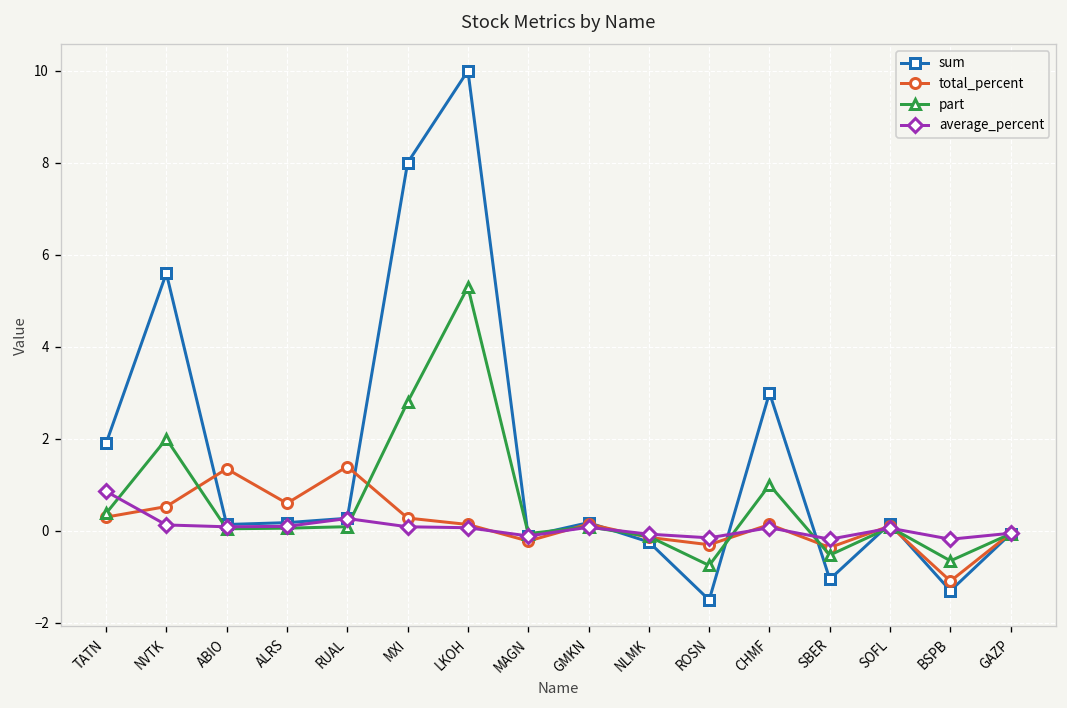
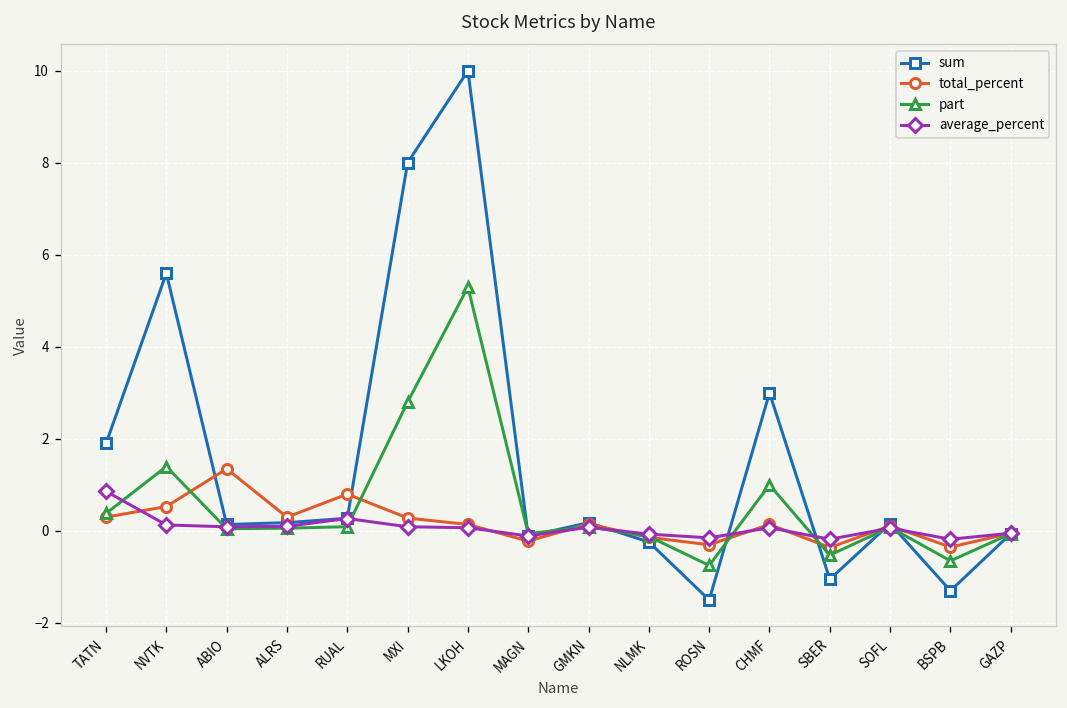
  {
    "sum": {
      "TATN": 1.9,
      "NVTK": 5.6,
      "ALRS": 0.2,
      "MXI": 8.0,
      "LKOH": 10.0,
      "NLMK": -0.2,
      "ROSN": -1.5,
      "CHMF": 3.0,
      "SBER": -1.1,
      "BSPB": -1.3
    },
    "total_percent": {
      "TATN": 0.3,
      "NVTK": 0.5,
      "ABIO": 1.4,
-     "ALRS": 0.6,
-     "RUAL": 1.4,
+     "ALRS": 0.3,
+     "RUAL": 0.8,
      "MXI": 0.3,
      "LKOH": 0.1,
      "MAGN": -0.2,
      "ROSN": -0.3,
      "CHMF": 0.1,
      "SBER": -0.4,
-     "BSPB": -1.1
+     "BSPB": -0.4
    },
    "part": {
      "TATN": 0.4,
-     "NVTK": 2.0,
+     "NVTK": 1.4,
      "RUAL": 0.1,
      "MXI": 2.8,
      "LKOH": 5.3,
      "ROSN": -0.8,
      "CHMF": 1.0,
      "SBER": -0.5,
      "BSPB": -0.7
    },
    "average_percent": {
      "TATN": 0.9,
      "NVTK": 0.1,
      "MXI": 0.1,
      "LKOH": 0.1,
      "ROSN": -0.2,
      "CHMF": 0.1,
      "SBER": -0.2,
      "BSPB": -0.2
    }
  }
